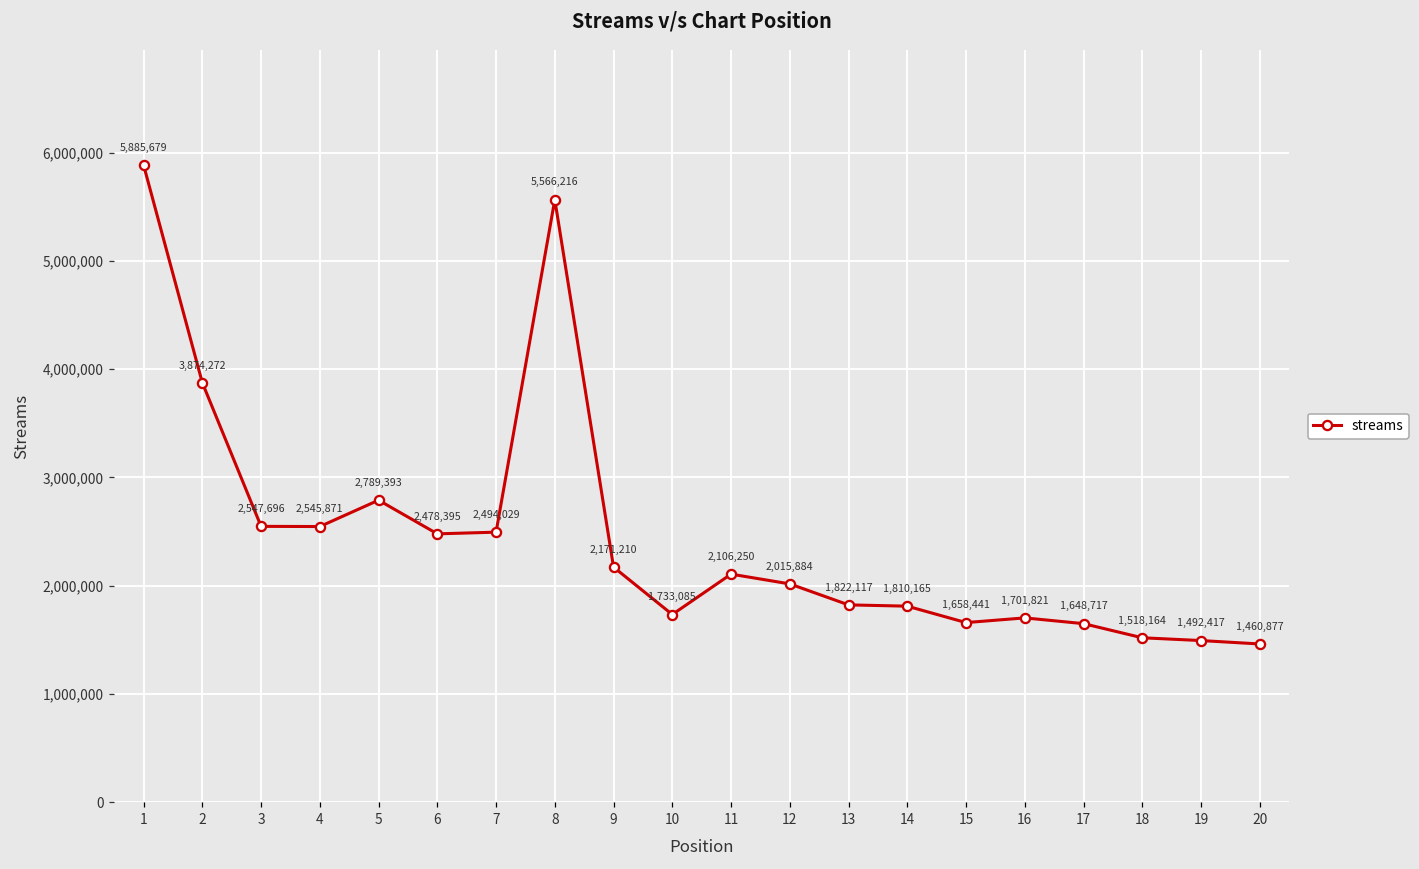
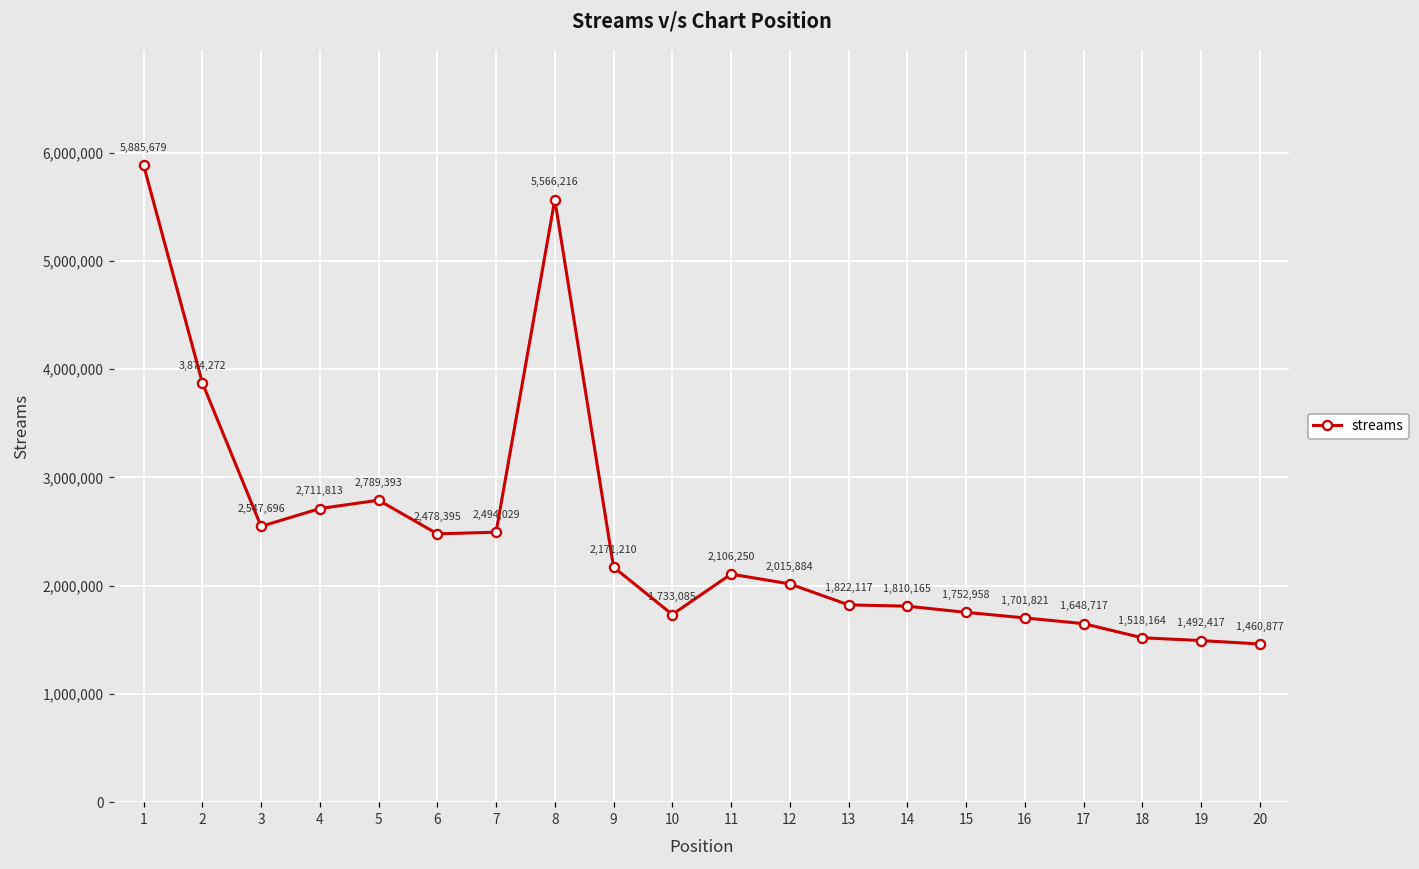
  {
    "1": "5,885,679",
    "2": "3,874,272",
    "3": "2,547,696",
-   "4": "2,545,871",
+   "4": "2,711,813",
    "5": "2,789,393",
    "6": "2,478,395",
    "7": "2,494,029",
    "8": "5,566,216",
    "9": "2,171,210",
    "10": "1,733,085",
    "11": "2,106,250",
    "12": "2,015,884",
    "13": "1,822,117",
    "14": "1,810,165",
-   "15": "1,658,441",
+   "15": "1,752,958",
    "16": "1,701,821",
    "17": "1,648,717",
    "18": "1,518,164",
    "19": "1,492,417",
    "20": "1,460,877"
  }
